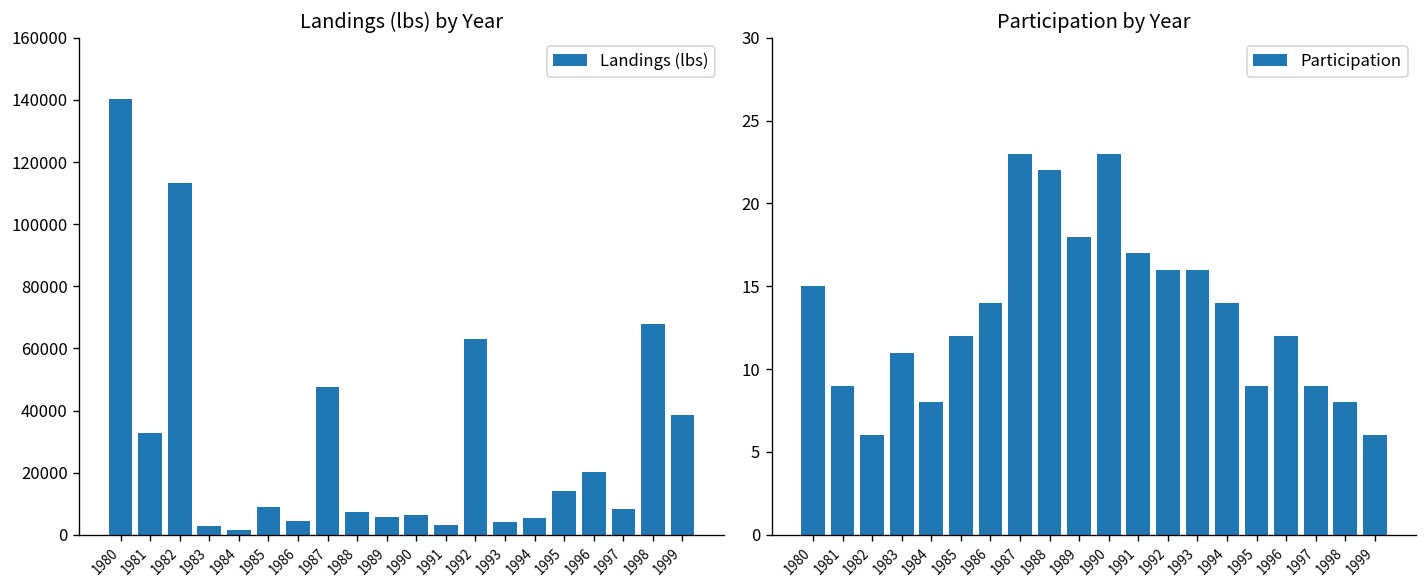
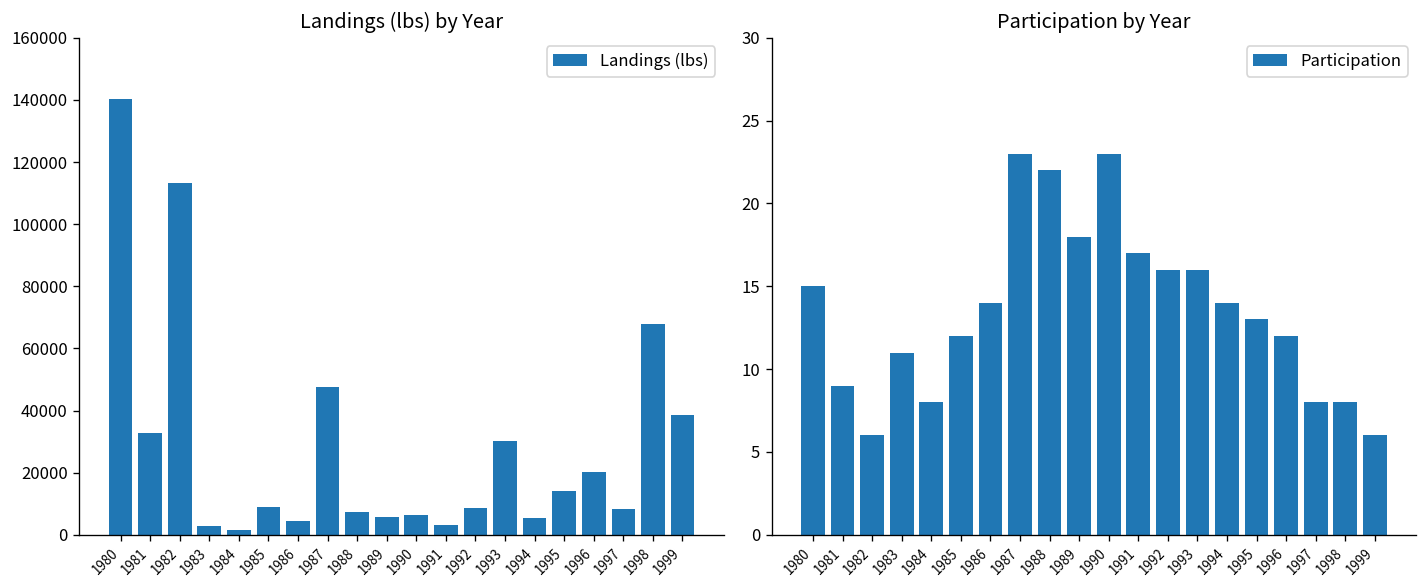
  {
    "Landings (lbs) by Year": {
      "1980": 140000,
      "1981": 33000,
      "1982": 113000,
      "1983": 3000,
      "1984": 2000,
      "1985": 9000,
      "1986": 5000,
      "1987": 48000,
      "1988": 7000,
      "1989": 6000,
      "1990": 6000,
      "1991": 3000,
-     "1992": 63000,
-     "1993": 4000,
+     "1992": 9000,
+     "1993": 30000,
      "1994": 5000,
      "1995": 14000,
      "1996": 20000,
      "1997": 8000,
      "1998": 68000,
      "1999": 39000
    },
    "Participation by Year": {
      "1980": 15,
      "1981": 9,
      "1982": 6,
      "1983": 11,
      "1984": 8,
      "1985": 12,
      "1986": 14,
      "1987": 23,
      "1988": 22,
      "1989": 18,
      "1990": 23,
      "1991": 17,
      "1992": 16,
      "1993": 16,
      "1994": 14,
-     "1995": 9,
+     "1995": 13,
      "1996": 12,
-     "1997": 9,
+     "1997": 8,
      "1998": 8,
      "1999": 6
    }
  }
